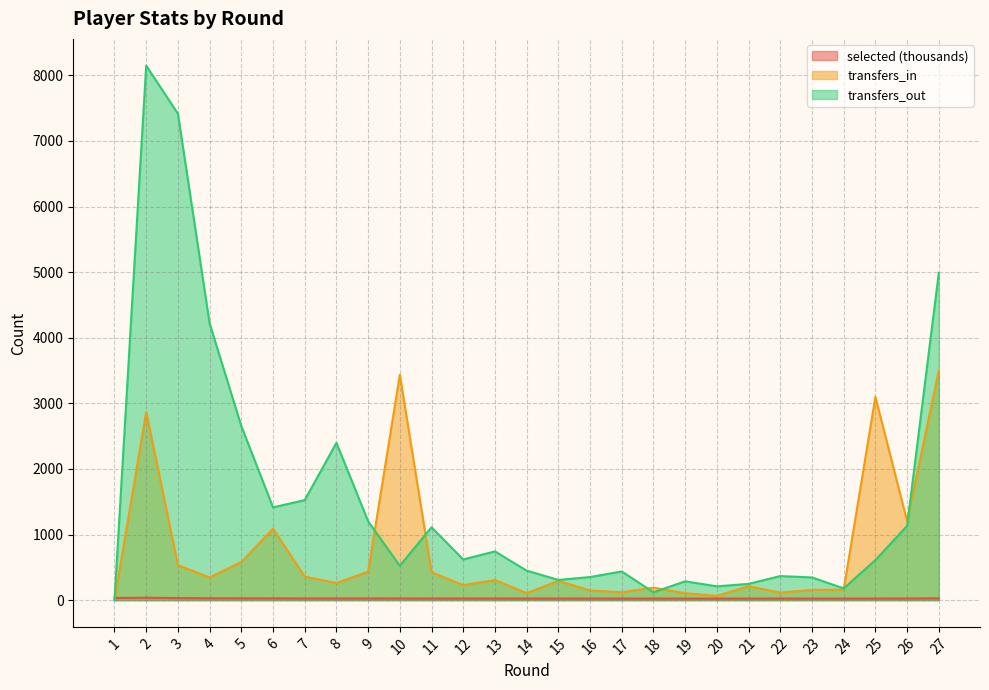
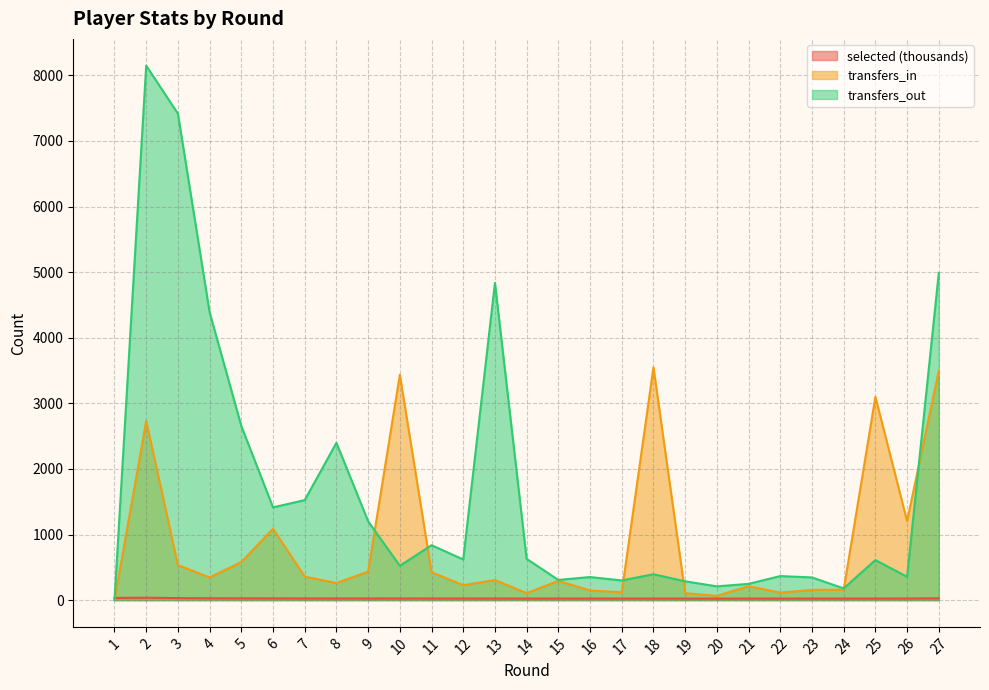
  {
    "selected (thousands)": {
      "2": 0,
      "3": 0,
      "4": 0,
      "5": 0,
      "6": 0,
      "7": 0,
      "8": 0,
      "9": 0,
      "10": 0,
      "11": 0,
      "12": 0,
      "13": 0,
      "14": 0,
      "15": 0,
      "16": 0,
      "17": 0,
      "18": 0,
      "19": 0,
      "20": 0,
      "21": 0,
      "22": 0,
      "23": 0,
      "24": 0,
      "25": 0,
      "26": 0,
      "27": 0
    },
    "transfers_in": {
-     "2": 2900,
+     "2": 2700,
      "3": 500,
      "4": 300,
      "5": 600,
      "6": 1100,
      "7": 400,
      "8": 300,
      "9": 400,
      "10": 3400,
      "11": 400,
      "12": 200,
      "13": 300,
      "14": 100,
      "16": 100,
      "17": 100,
-     "18": 200,
+     "18": 3500,
      "19": 100,
      "20": 100,
      "22": 100,
      "23": 200,
      "25": 3100,
      "26": 1200,
      "27": 3500
    },
    "transfers_out": {
      "2": 8100,
      "3": 7400,
-     "4": 4200,
+     "4": 4400,
      "5": 2700,
      "6": 1400,
      "7": 1500,
      "8": 2400,
      "9": 1200,
      "10": 500,
-     "11": 1100,
+     "11": 800,
      "12": 600,
-     "13": 700,
-     "14": 500,
+     "13": 4800,
+     "14": 600,
      "16": 400,
-     "17": 400,
-     "18": 100,
+     "17": 300,
+     "18": 400,
      "19": 300,
      "20": 200,
      "22": 400,
      "23": 300,
      "25": 600,
-     "26": 1100,
+     "26": 400,
      "27": 5000
    }
  }
